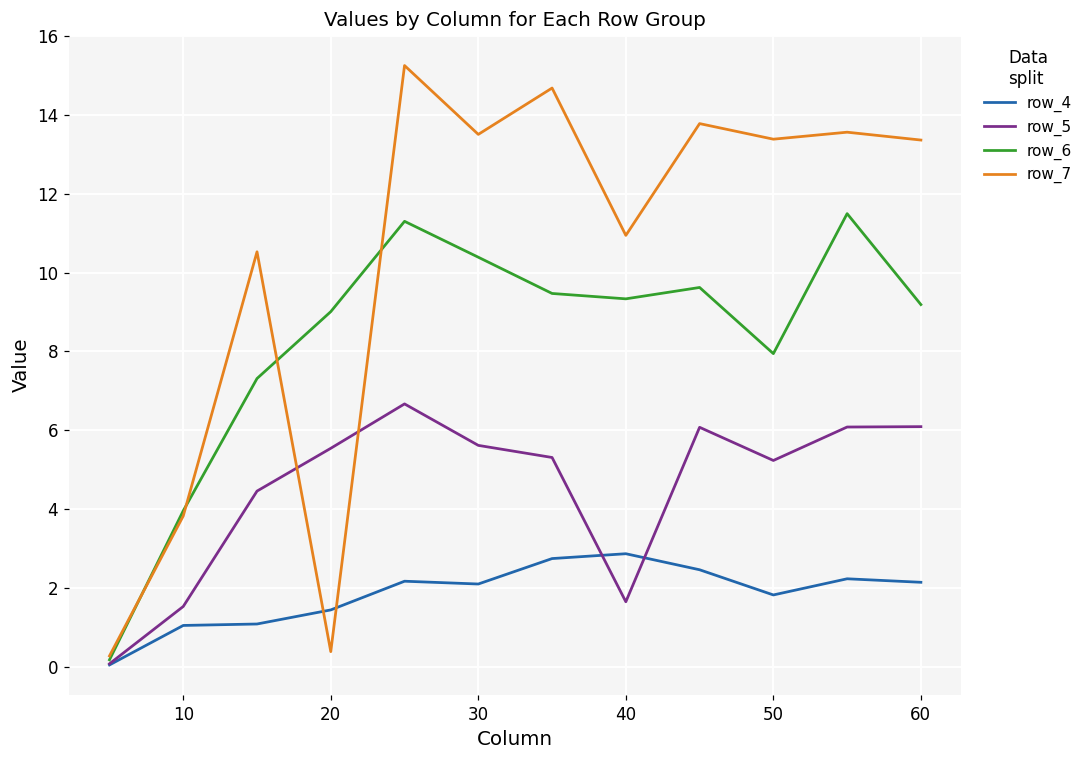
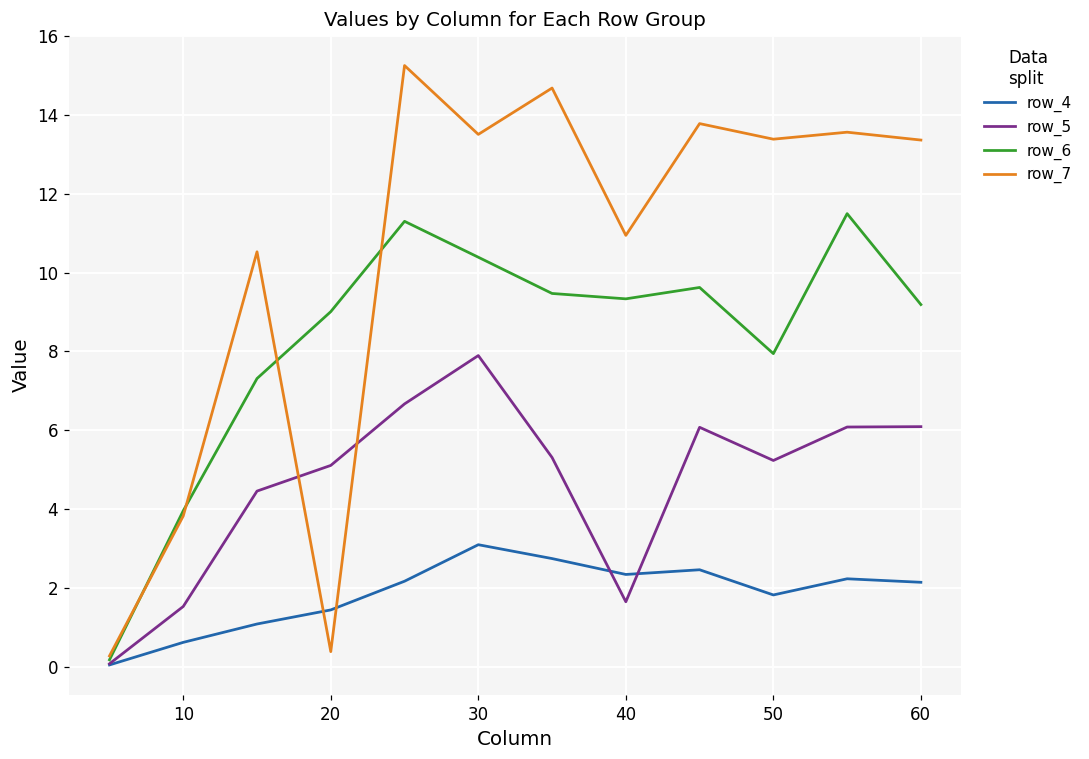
  {
    "row_4": {
-     "10": 1.0,
+     "10": 0.6,
      "20": 1.4,
-     "30": 2.1,
-     "40": 2.9,
+     "30": 3.1,
+     "40": 2.3,
      "50": 1.8,
      "60": 2.1
    },
    "row_5": {
      "10": 1.5,
-     "20": 5.5,
-     "30": 5.6,
+     "20": 5.1,
+     "30": 7.9,
      "40": 1.6,
      "50": 5.2,
      "60": 6.1
    },
    "row_6": {
      "10": 4.0,
      "20": 9.0,
      "30": 10.4,
      "40": 9.3,
      "50": 7.9,
      "60": 9.2
    },
    "row_7": {
      "10": 3.8,
      "20": 0.4,
      "30": 13.5,
      "40": 10.9,
      "50": 13.4,
      "60": 13.4
    }
  }
